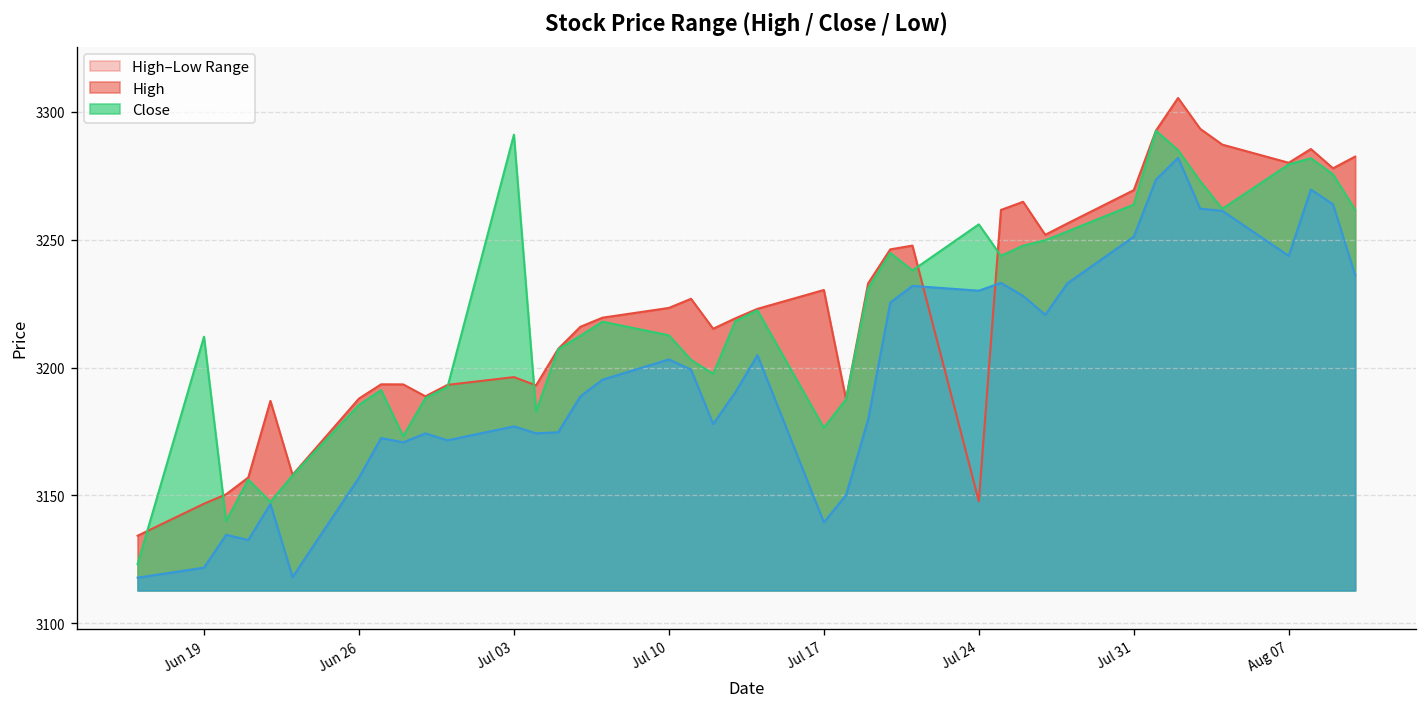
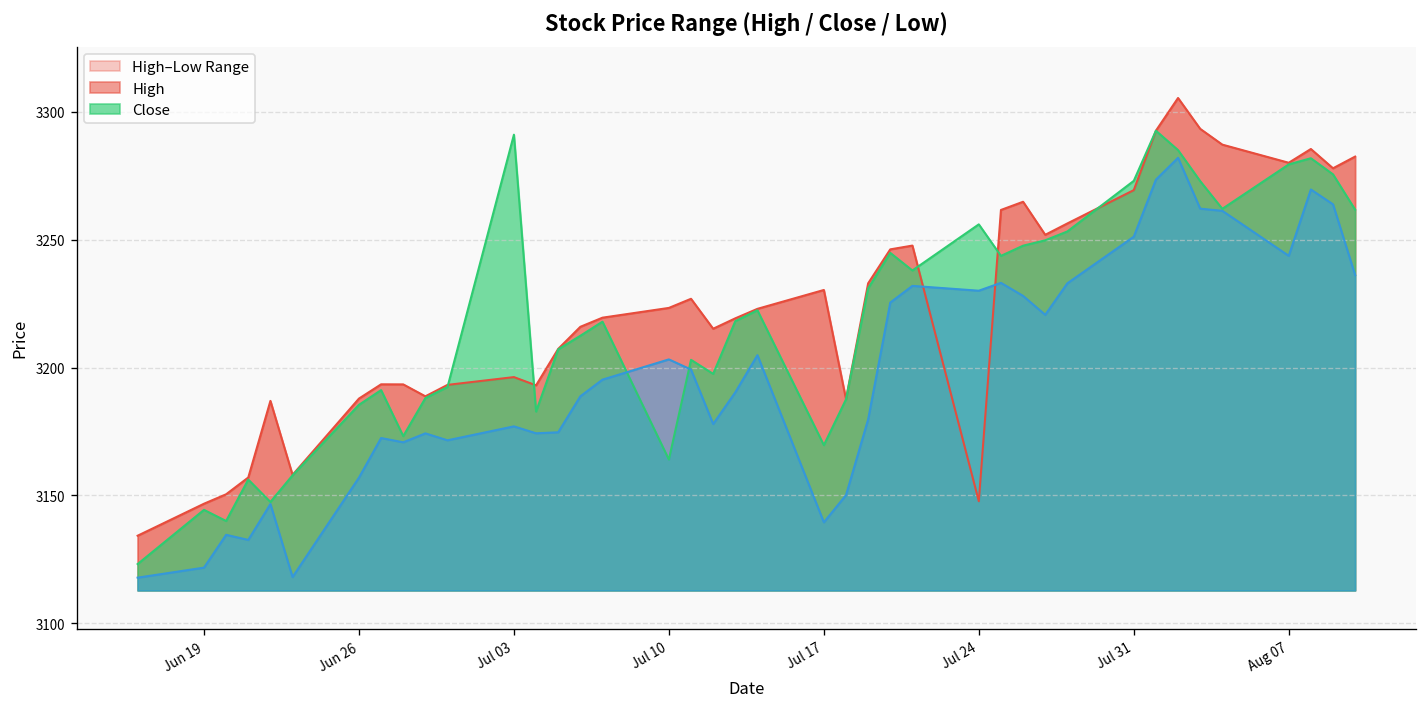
  {
    "Close": {
-     "Jun 19": 3212,
+     "Jun 19": 3144,
      "Jun 26": 3185,
      "Jul 03": 3291,
-     "Jul 10": 3213,
-     "Jul 17": 3176,
+     "Jul 10": 3164,
+     "Jul 17": 3170,
      "Jul 24": 3256,
-     "Jul 31": 3264
+     "Jul 31": 3273
    }
  }
